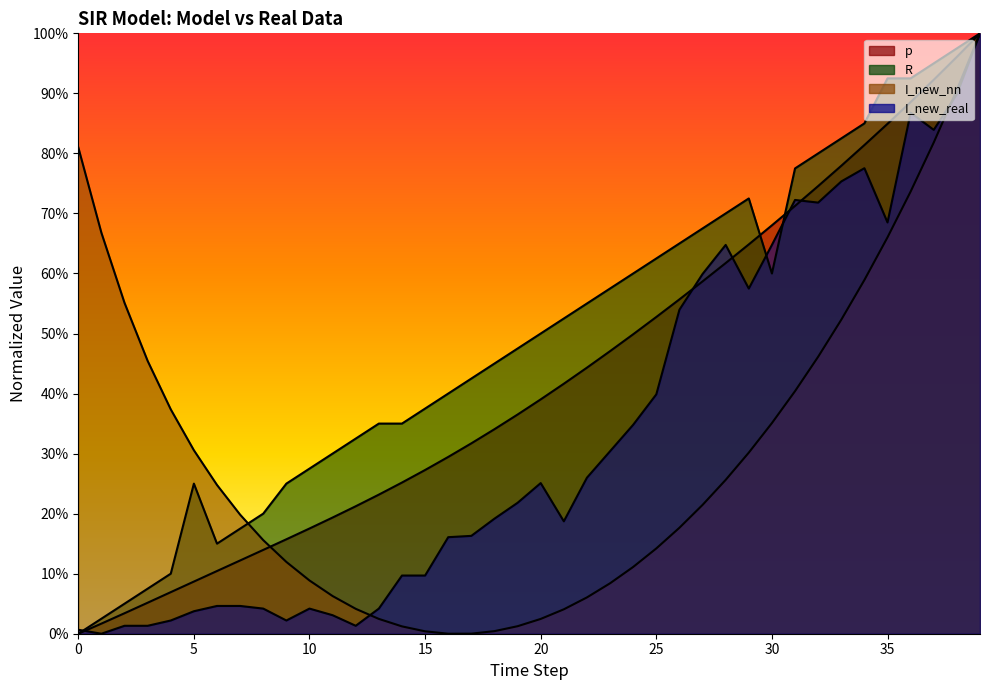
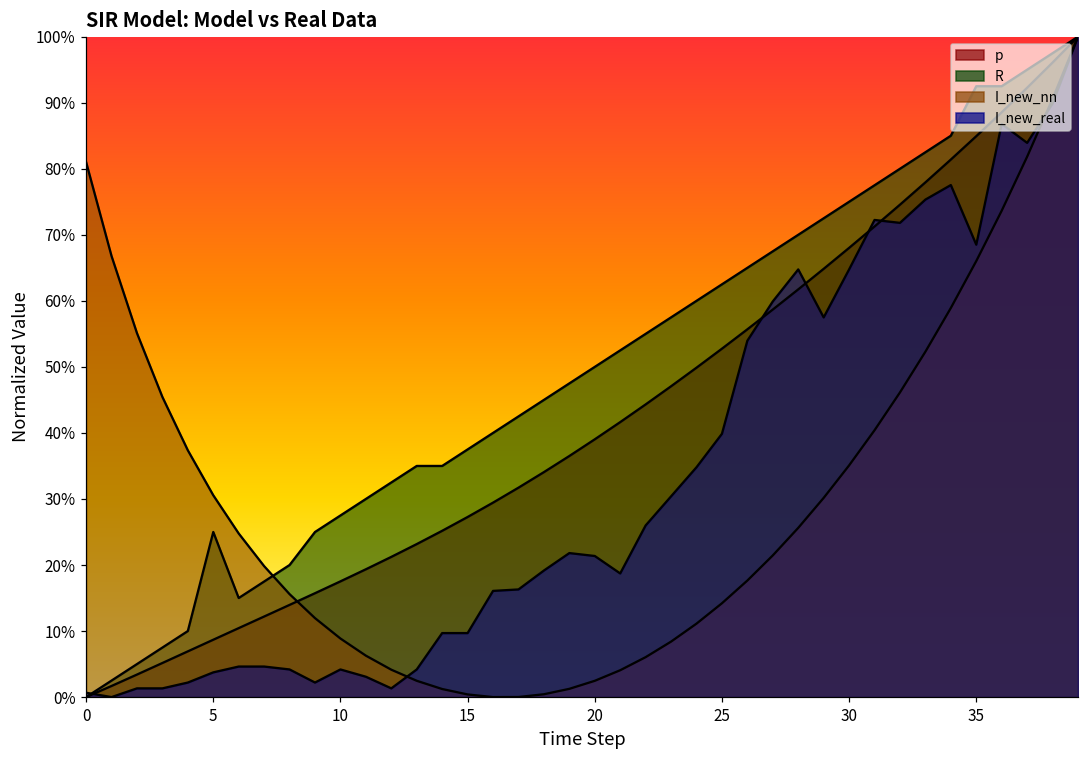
  {
    "R": {
      "5": "25%",
      "10": "28%",
      "15": "38%",
      "20": "50%",
      "25": "62%",
-     "30": "60%"
+     "30": "75%"
    },
    "I_new_real": {
      "0": "1%",
      "5": "4%",
      "10": "4%",
      "15": "10%",
-     "20": "25%",
+     "20": "21%",
      "25": "40%",
      "30": "65%",
      "35": "69%"
    }
  }
